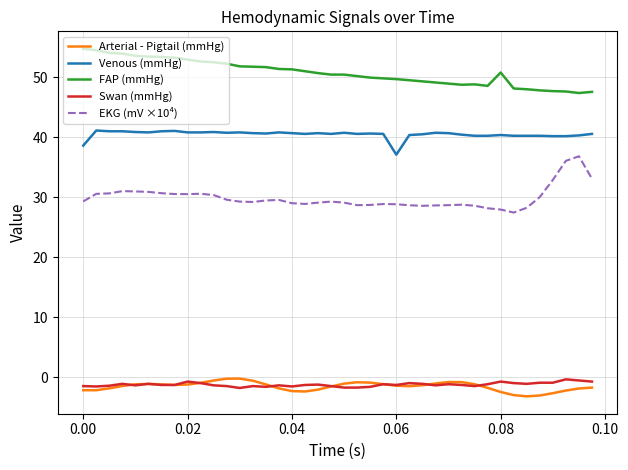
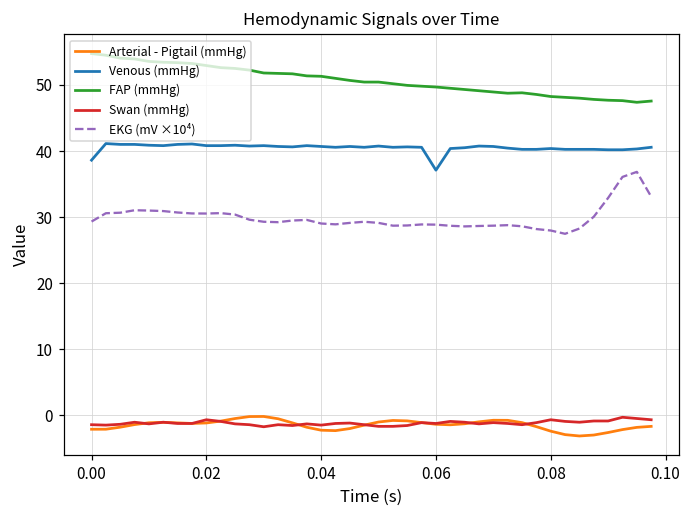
  {
    "Arterial - Pigtail (mmHg)": {
      "0.00": -2,
      "0.02": -1,
      "0.04": -2,
      "0.08": -2
    },
    "Venous (mmHg)": {
      "0.00": 39,
      "0.02": 41,
      "0.04": 41,
      "0.06": 37,
      "0.08": 40
    },
    "FAP (mmHg)": {
      "0.04": 51,
      "0.06": 50,
-     "0.08": 51
+     "0.08": 48
    },
    "Swan (mmHg)": {
      "0.00": -1,
      "0.02": -1,
      "0.04": -2,
      "0.08": -1
    },
    "EKG (mV ×10⁴)": {
      "0.00": 29,
      "0.02": 31,
      "0.04": 29,
      "0.06": 29,
      "0.08": 28
    }
  }
